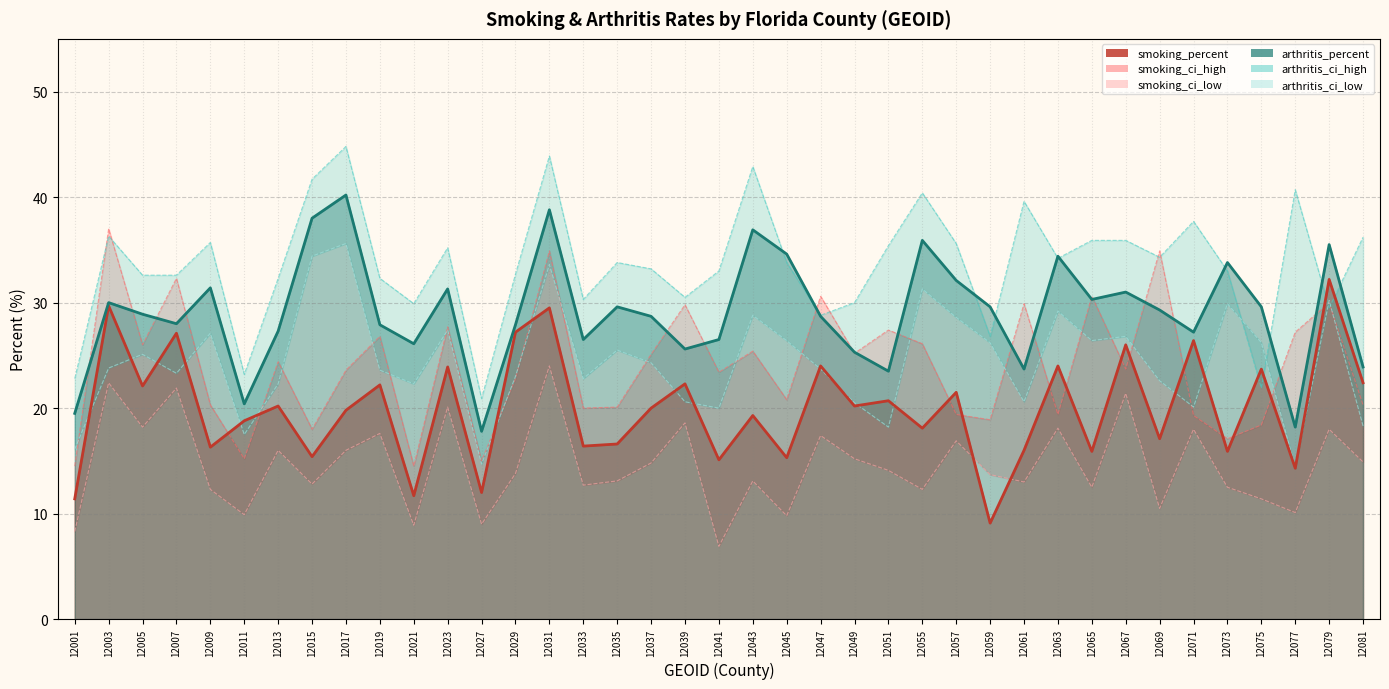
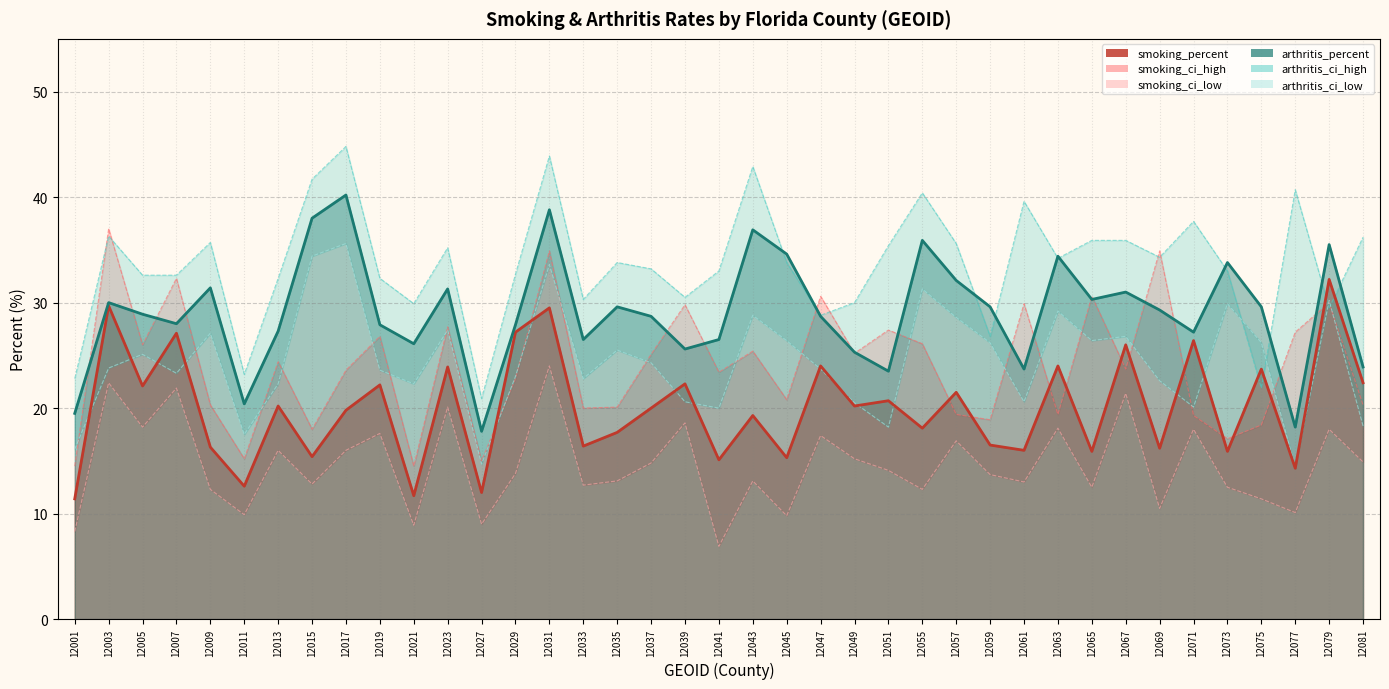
  {
    "smoking_percent": {
      "12001": 11.4,
      "12003": 29.7,
      "12005": 22.1,
      "12007": 27.1,
      "12009": 16.3,
-     "12011": 18.8,
+     "12011": 12.6,
      "12013": 20.2,
      "12015": 15.4,
      "12017": 19.8,
      "12019": 22.2,
      "12021": 11.7,
      "12023": 23.9,
      "12027": 12.0,
      "12029": 27.2,
      "12031": 29.5,
      "12033": 16.4,
-     "12035": 16.6,
+     "12035": 17.7,
      "12037": 20.0,
      "12039": 22.3,
      "12041": 15.1,
      "12043": 19.3,
      "12045": 15.3,
      "12047": 24.0,
      "12049": 20.2,
      "12051": 20.7,
      "12055": 18.1,
      "12057": 21.5,
-     "12059": 9.1,
+     "12059": 16.5,
      "12061": 16.0,
      "12063": 24.0,
      "12065": 15.9,
      "12067": 26.0,
-     "12069": 17.1,
+     "12069": 16.2,
      "12071": 26.4,
      "12073": 15.9,
      "12075": 23.7,
      "12079": 32.2,
      "12081": 22.4
    }
  }
